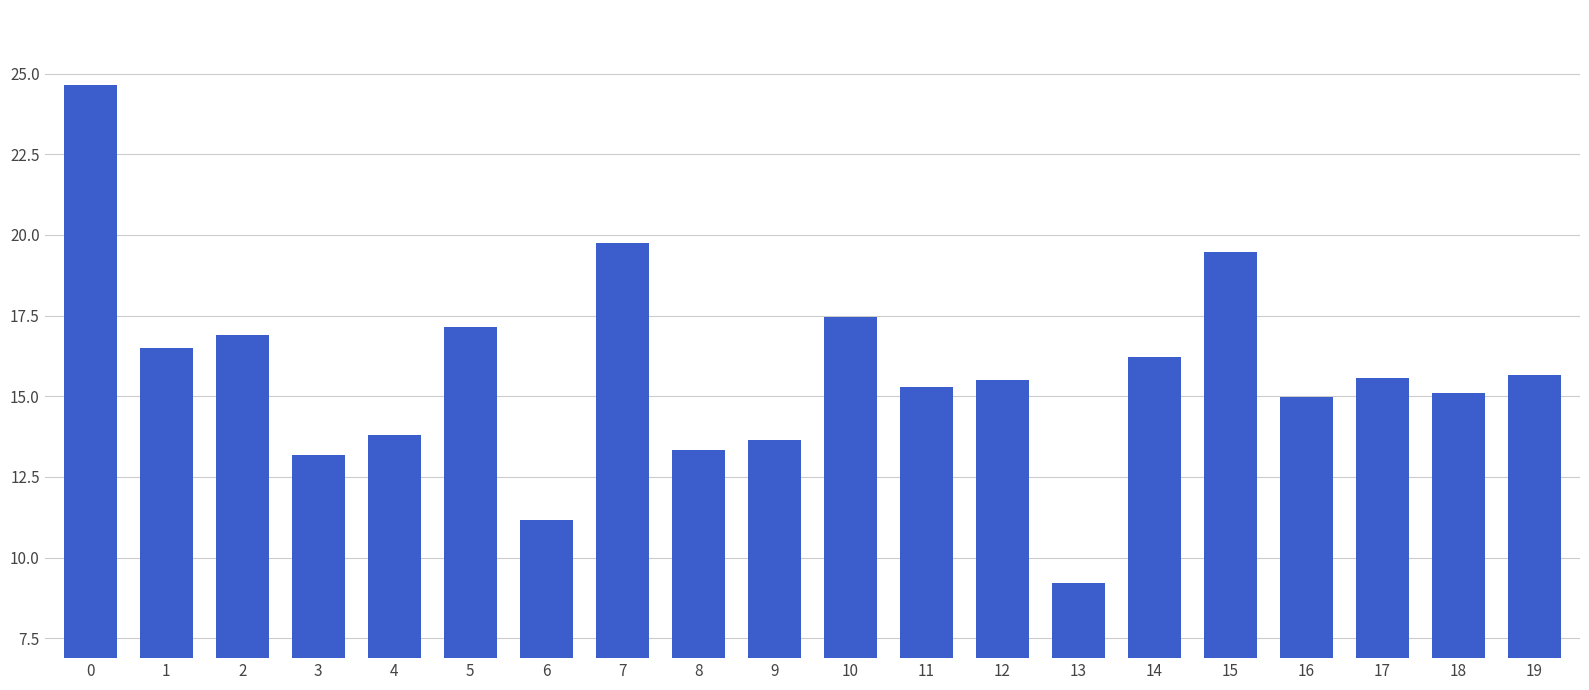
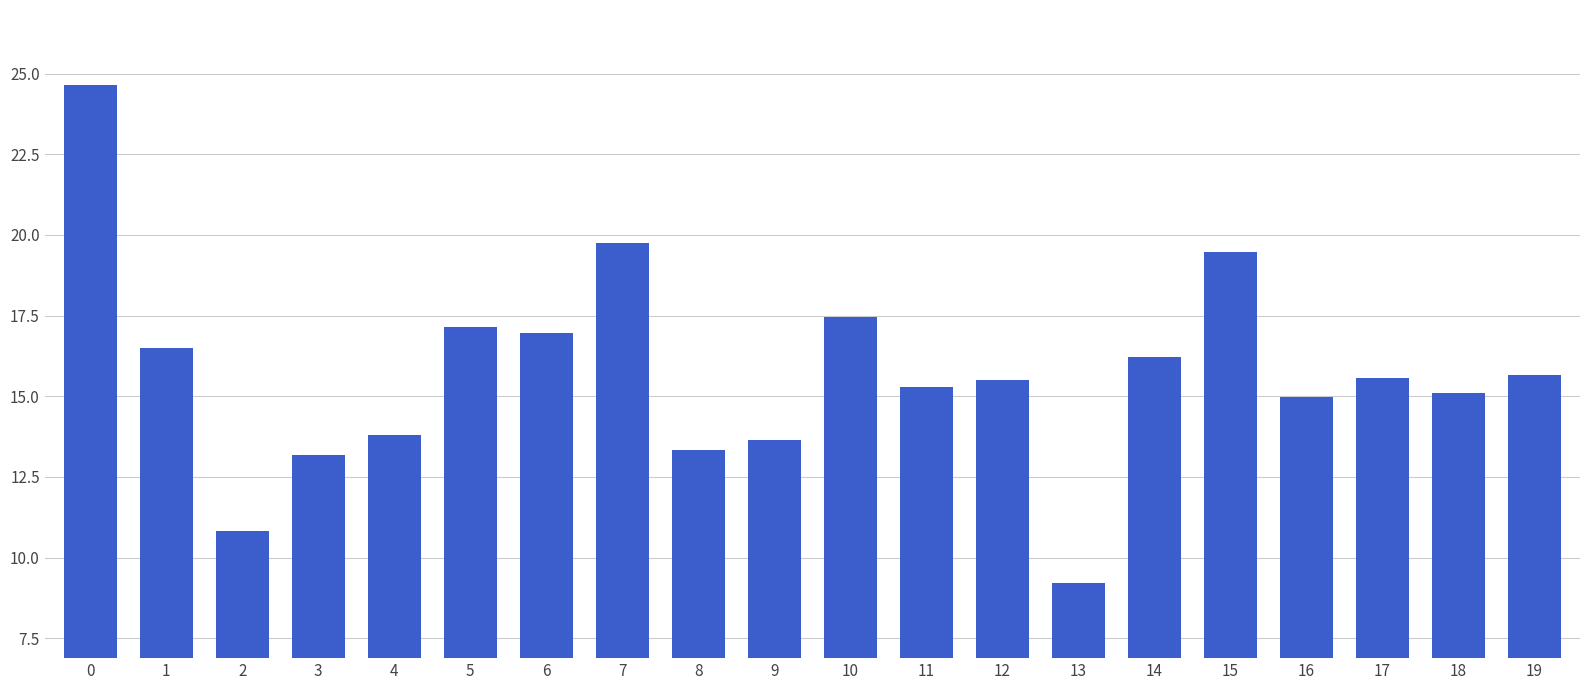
  {
    "0": 24.7,
    "1": 16.5,
-   "2": 16.9,
+   "2": 10.8,
    "3": 13.2,
    "4": 13.8,
    "5": 17.2,
-   "6": 11.2,
+   "6": 17.0,
    "7": 19.7,
    "8": 13.3,
    "9": 13.6,
    "10": 17.5,
    "11": 15.3,
    "12": 15.5,
    "13": 9.2,
    "14": 16.2,
    "15": 19.5,
    "16": 15.0,
    "17": 15.6,
    "18": 15.1,
    "19": 15.7
  }
